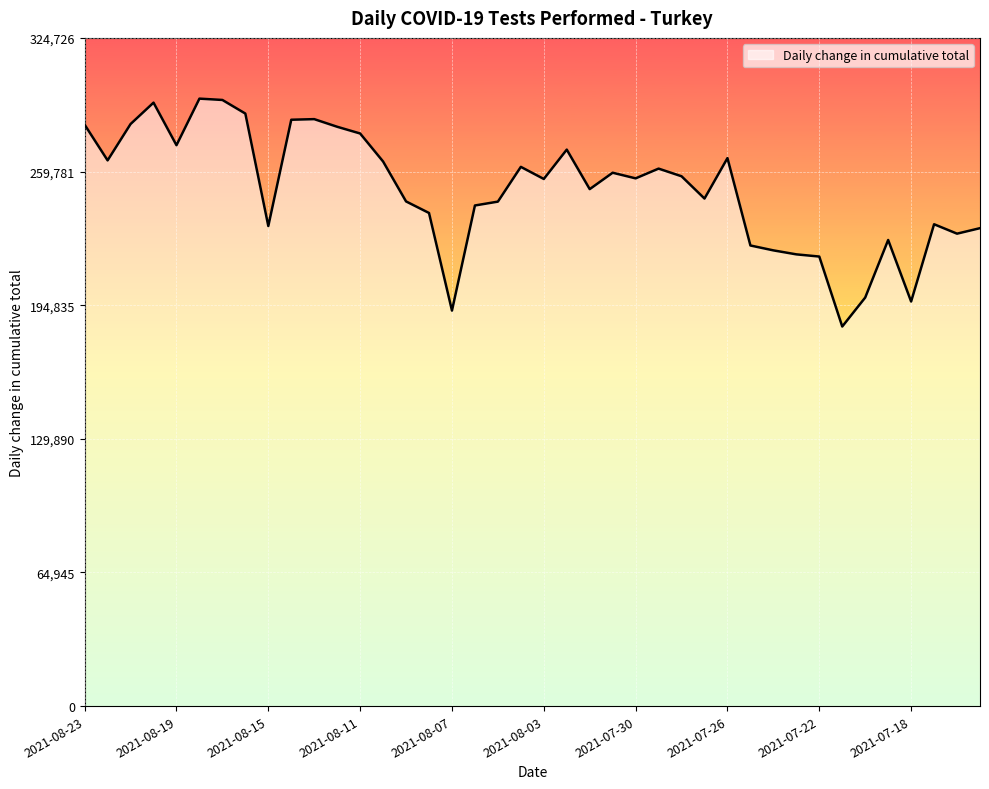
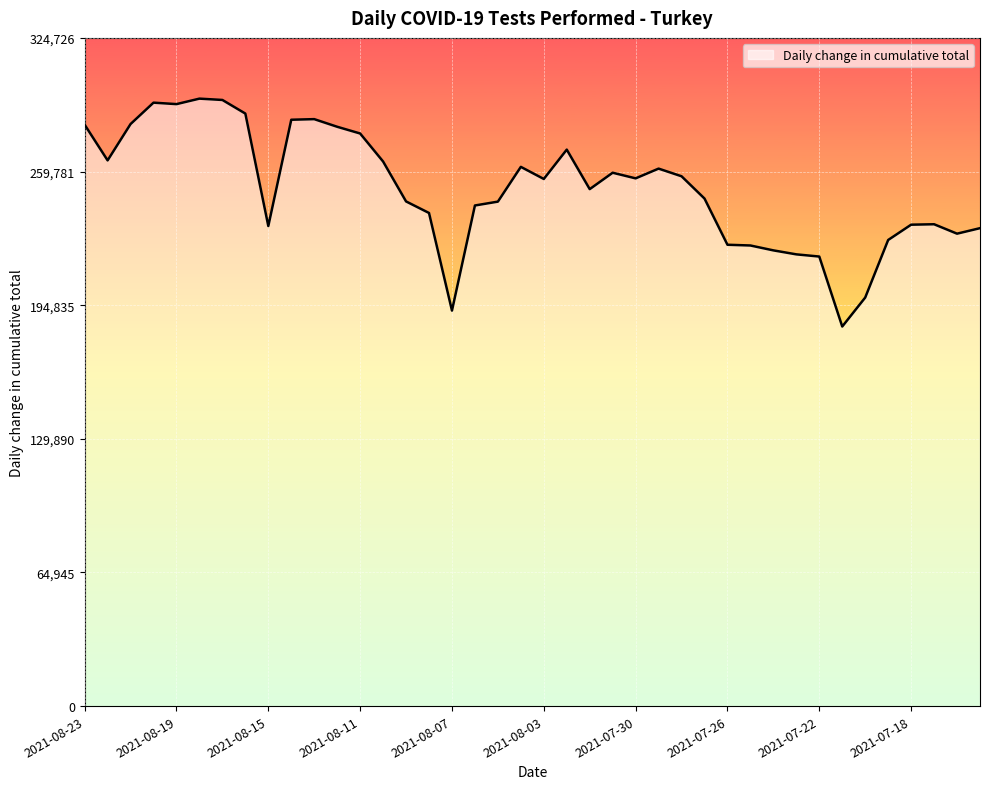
  {
    "2021-08-23": "283,000",
-   "2021-08-19": "273,000",
+   "2021-08-19": "293,000",
    "2021-08-15": "233,000",
    "2021-08-11": "278,000",
    "2021-08-07": "192,000",
    "2021-08-03": "256,000",
    "2021-07-30": "256,000",
-   "2021-07-26": "266,000",
+   "2021-07-26": "224,000",
    "2021-07-22": "218,000",
-   "2021-07-18": "197,000"
+   "2021-07-18": "234,000"
  }
